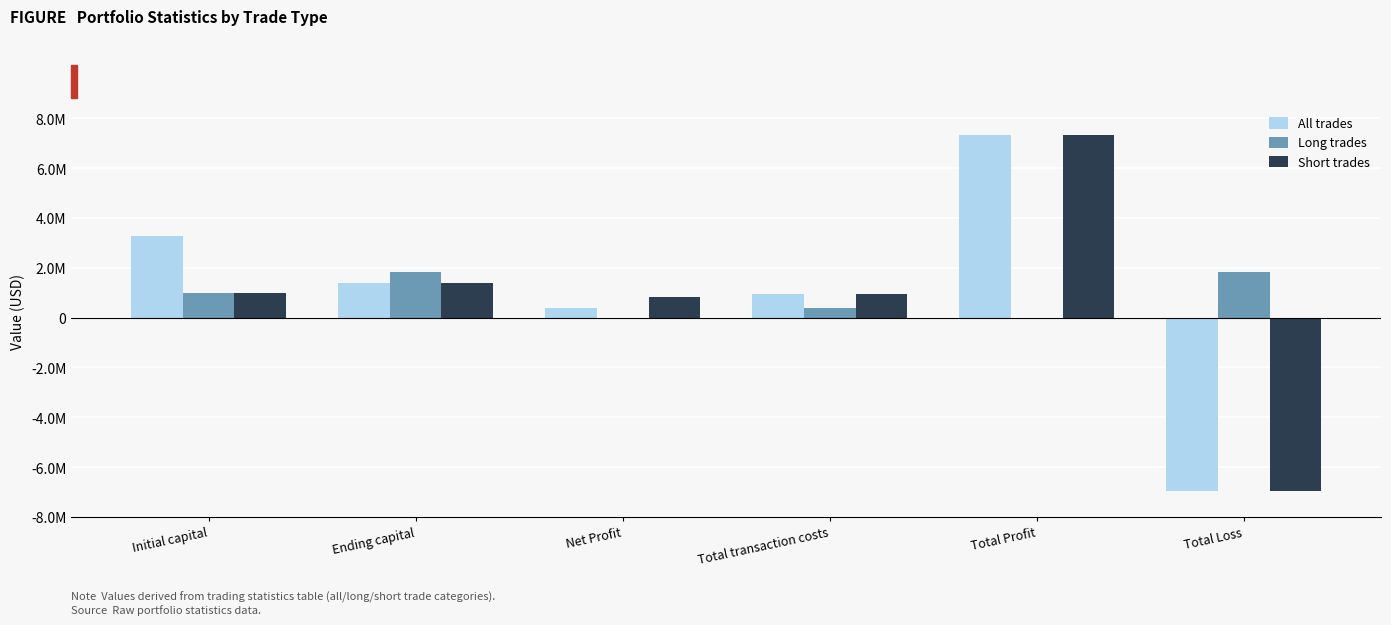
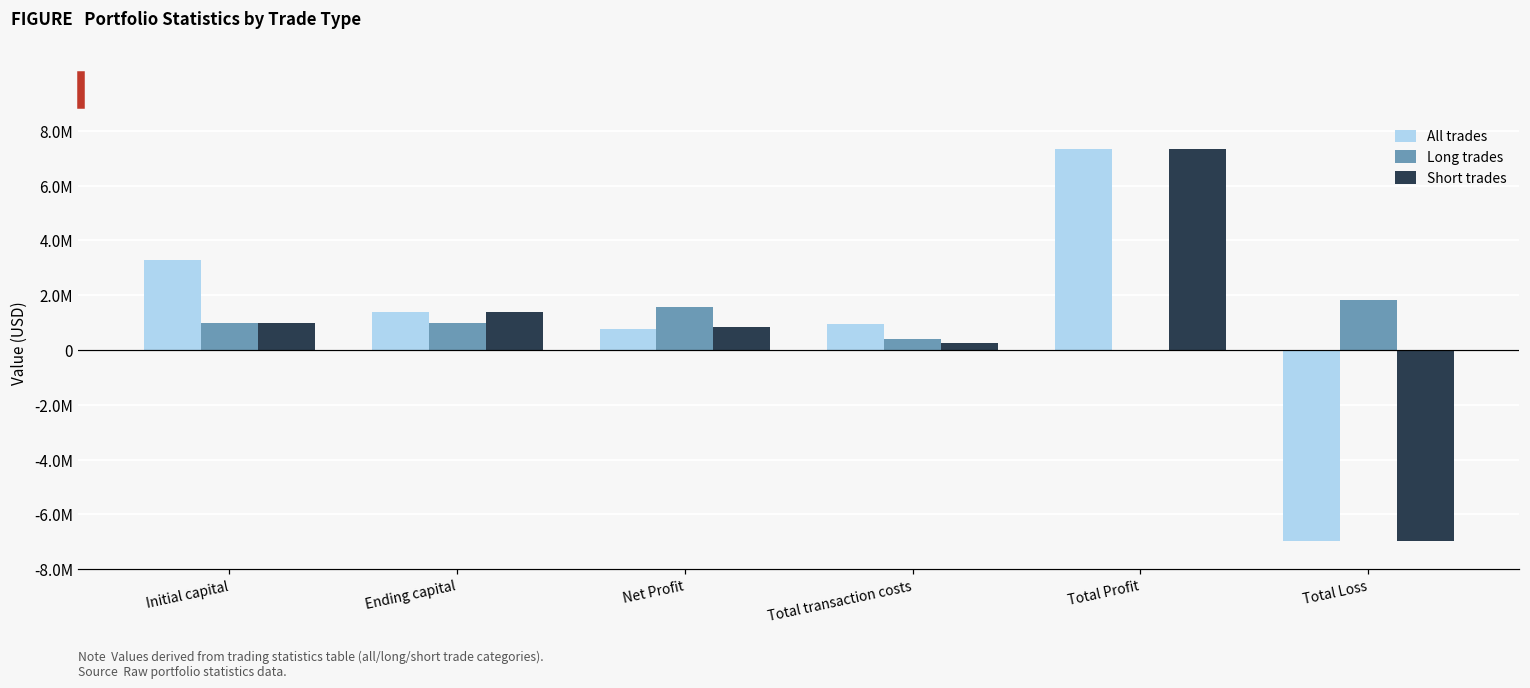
  {
    "All trades": {
      "Initial capital": 3300000,
      "Ending capital": 1400000,
-     "Net Profit": 400000,
+     "Net Profit": 800000,
      "Total transaction costs": 900000,
      "Total Profit": 7300000,
      "Total Loss": -7000000
    },
    "Long trades": {
      "Initial capital": 1000000,
-     "Ending capital": 1800000,
-     "Net Profit": 0,
+     "Ending capital": 1000000,
+     "Net Profit": 1600000,
      "Total transaction costs": 400000,
      "Total Profit": 0,
      "Total Loss": 1800000
    },
    "Short trades": {
      "Initial capital": 1000000,
      "Ending capital": 1400000,
      "Net Profit": 800000,
-     "Total transaction costs": 900000,
+     "Total transaction costs": 200000,
      "Total Profit": 7300000,
      "Total Loss": -7000000
    }
  }
